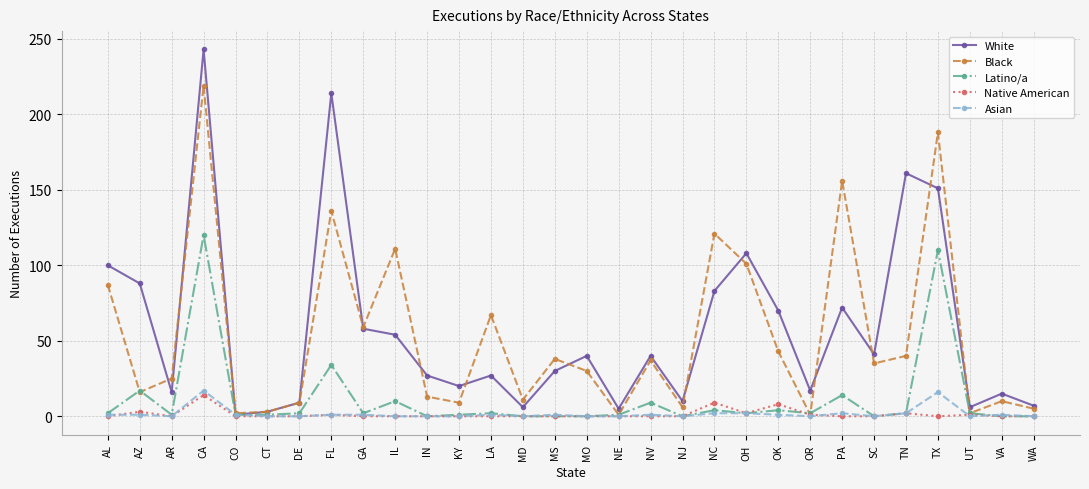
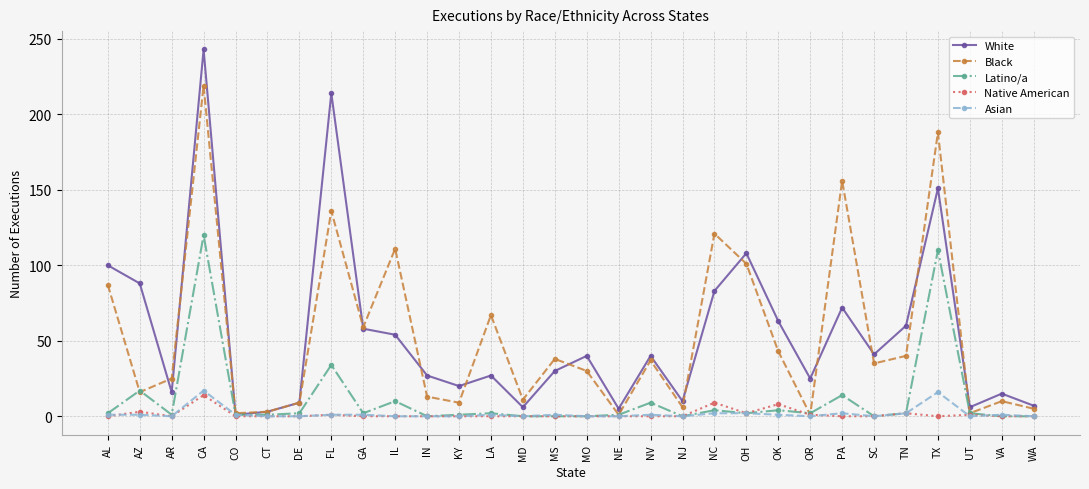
  {
    "White": {
      "AL": 100,
      "AZ": 88,
      "AR": 16,
      "CA": 243,
      "FL": 214,
      "IL": 54,
      "IN": 27,
      "KY": 20,
      "LA": 27,
      "MD": 6,
      "MS": 30,
      "MO": 40,
      "NE": 5,
      "NV": 40,
      "NJ": 10,
      "NC": 83,
      "OH": 108,
-     "OK": 70,
-     "OR": 17,
+     "OK": 63,
+     "OR": 25,
      "PA": 72,
      "SC": 41,
-     "TN": 161,
+     "TN": 60,
      "TX": 151,
      "UT": 6,
      "VA": 15,
      "WA": 7
    },
    "Latino/a": {
      "CA": 120,
      "DE": 2,
      "FL": 34,
      "IL": 10,
      "NV": 9,
      "NC": 4,
      "OK": 4,
      "PA": 14,
      "TX": 110
    },
    "Asian": {
      "AZ": 1,
      "CA": 17,
      "NC": 2,
      "OK": 1,
      "PA": 2,
      "TX": 16
    }
  }
